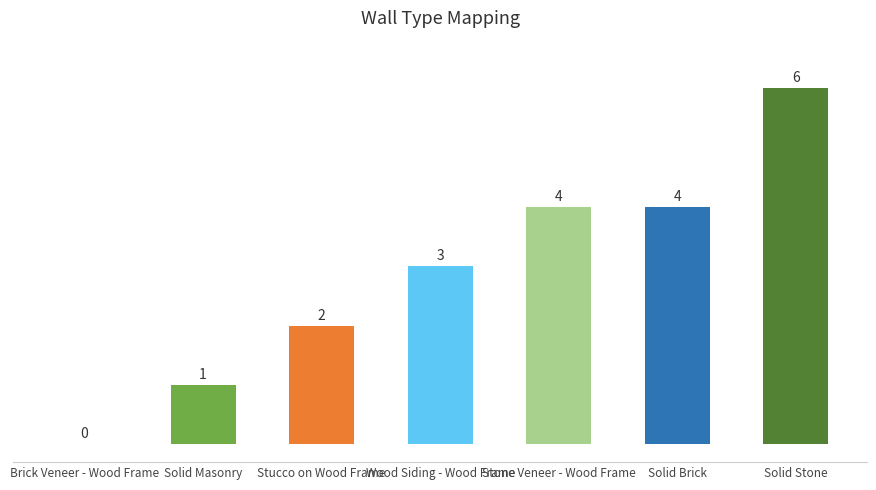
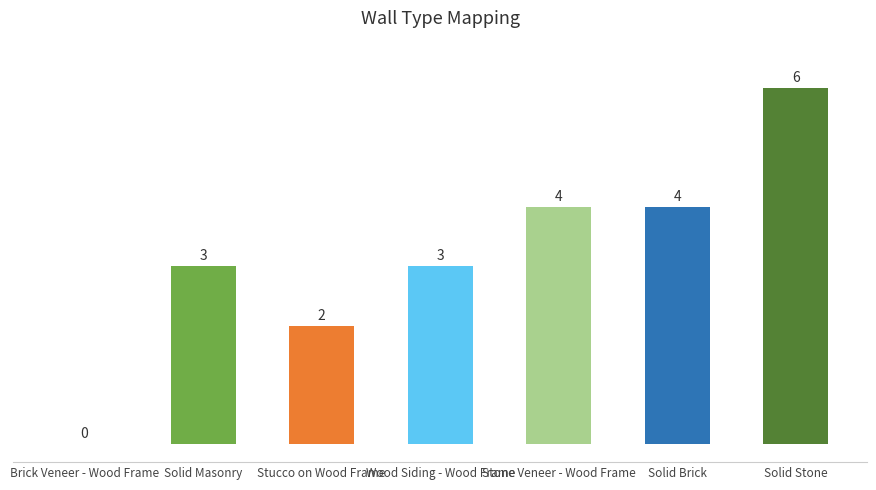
  {
    "Brick Veneer - Wood Frame": 0,
-   "Solid Masonry": 1,
+   "Solid Masonry": 3,
    "Solid Brick": 4,
    "Solid Stone": 6
  }
